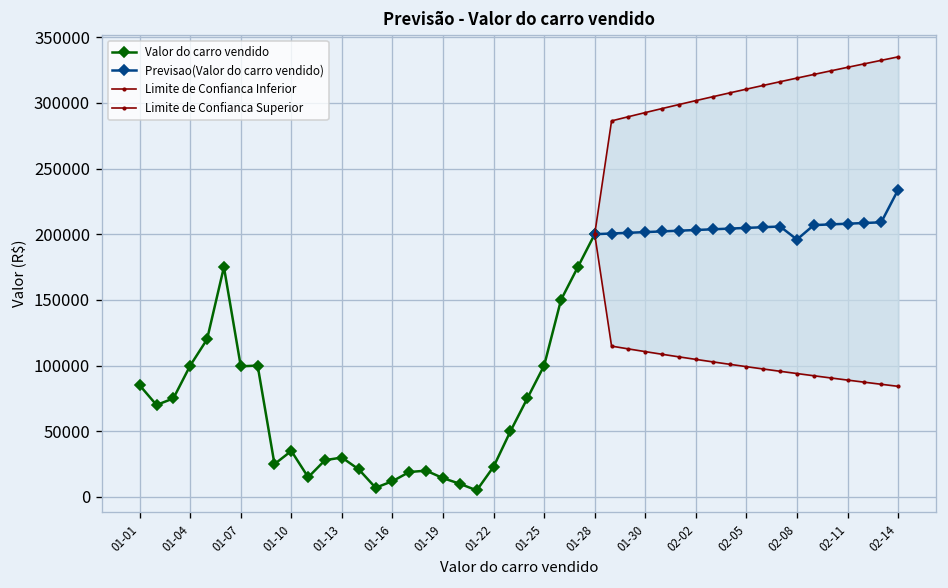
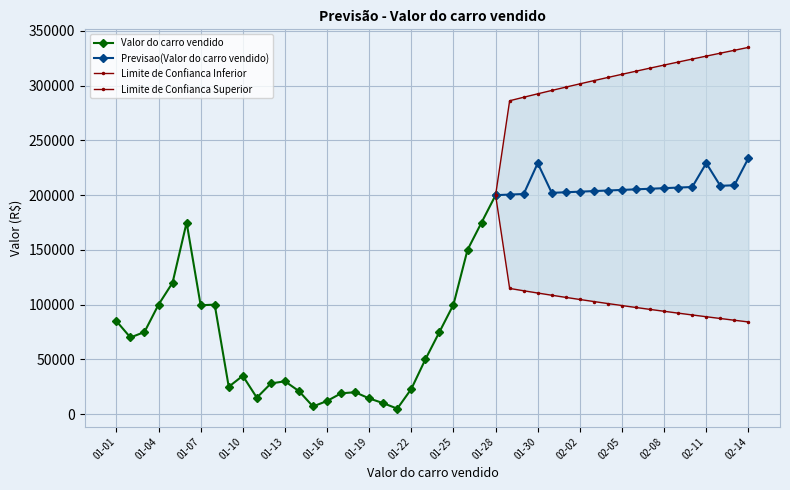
  {
    "Valor do carro vendido": {
      "01-01": 85000,
      "01-04": 100000,
      "01-07": 99000,
      "01-10": 35000,
      "01-13": 30000,
      "01-16": 12000,
      "01-19": 14000,
      "01-22": 23000,
      "01-25": 100000
    },
    "Previsao(Valor do carro vendido)": {
-     "01-30": 202000,
+     "01-30": 229000,
      "02-02": 203000,
      "02-05": 205000,
-     "02-08": 196000,
-     "02-11": 208000,
+     "02-08": 206000,
+     "02-11": 229000,
      "02-14": 234000
    }
  }
